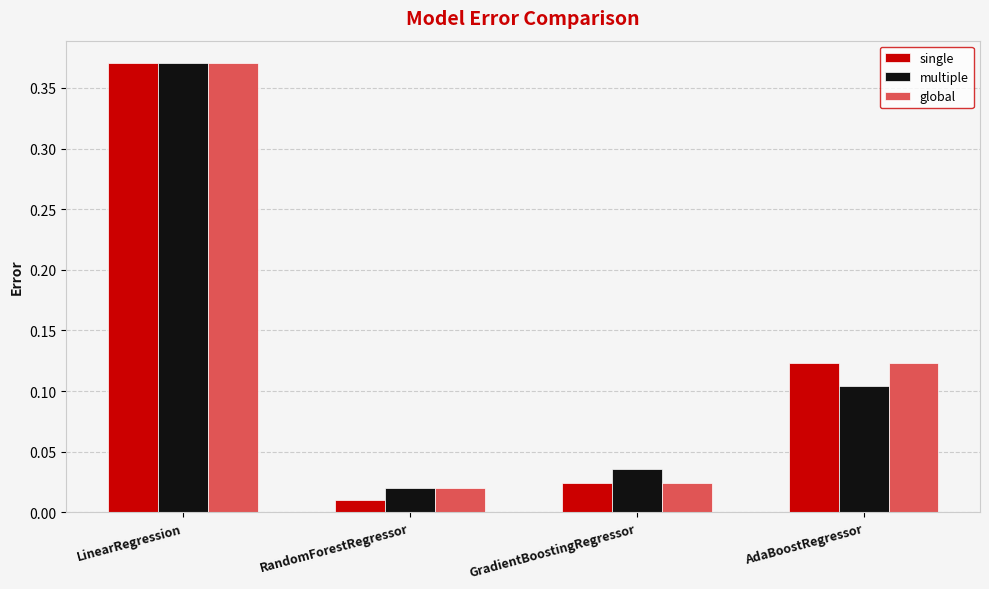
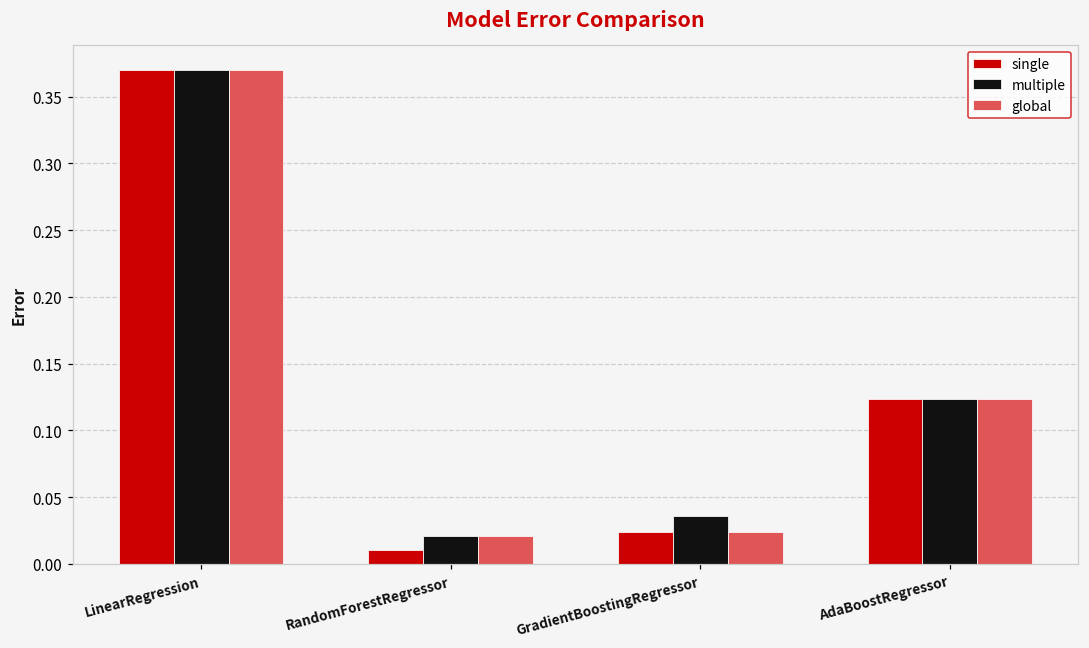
  {
    "single": {
      "LinearRegression": 0.370,
      "RandomForestRegressor": 0.010,
      "GradientBoostingRegressor": 0.024,
      "AdaBoostRegressor": 0.123
    },
    "multiple": {
      "LinearRegression": 0.370,
      "RandomForestRegressor": 0.021,
      "GradientBoostingRegressor": 0.036,
-     "AdaBoostRegressor": 0.104
+     "AdaBoostRegressor": 0.123
    },
    "global": {
      "LinearRegression": 0.370,
      "RandomForestRegressor": 0.021,
      "GradientBoostingRegressor": 0.024,
      "AdaBoostRegressor": 0.123
    }
  }
